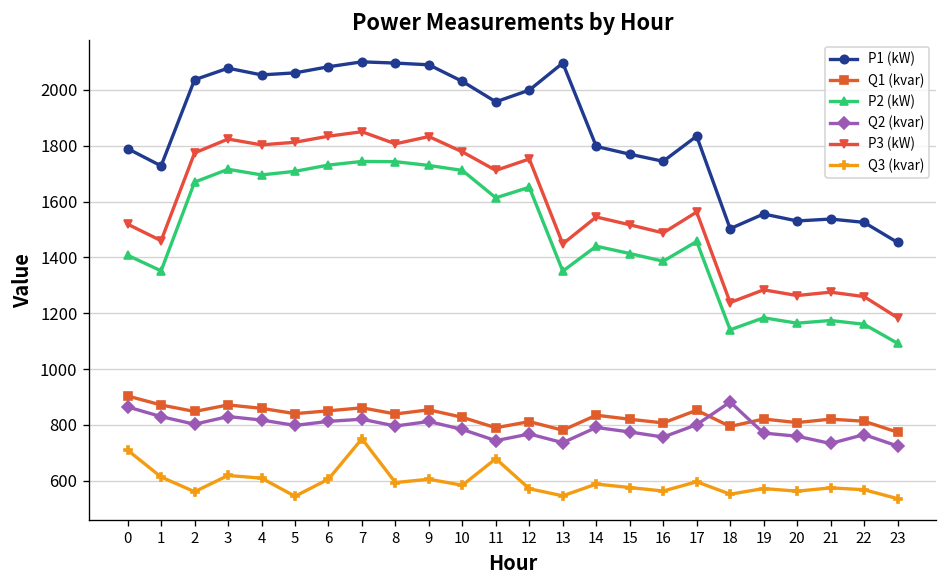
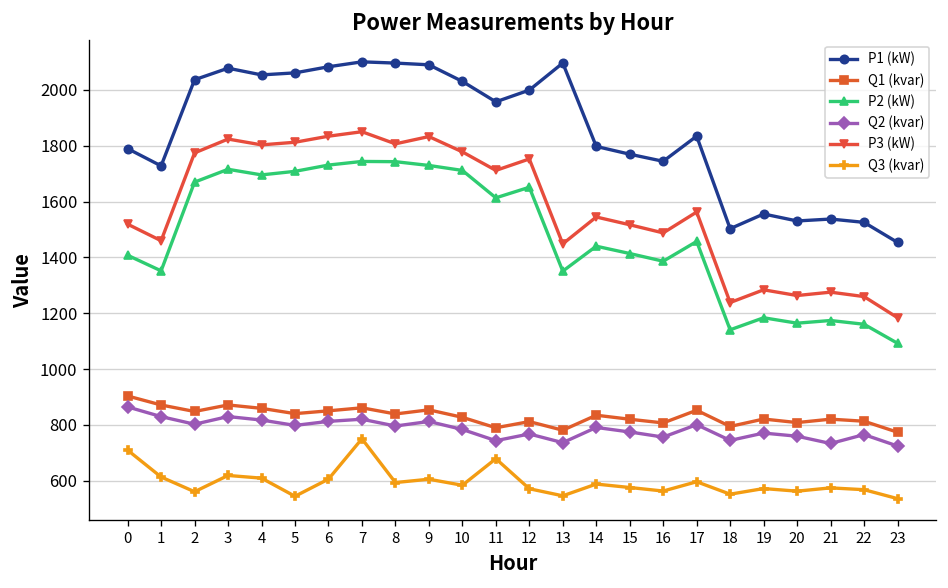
  {
    "P1 (kW)": {
      "0": 1790,
      "1": 1730,
      "2": 2040,
      "3": 2080,
      "4": 2050,
      "5": 2060,
      "6": 2080,
      "7": 2100,
      "8": 2100,
      "9": 2090,
      "10": 2030,
      "11": 1960,
      "12": 2000,
      "13": 2100,
      "14": 1800,
      "15": 1770,
      "16": 1740,
      "17": 1830,
      "18": 1500,
      "19": 1560,
      "20": 1530,
      "21": 1540,
      "22": 1530,
      "23": 1450
    },
    "P2 (kW)": {
      "0": 1410,
      "1": 1350,
      "2": 1670,
      "3": 1720,
      "4": 1700,
      "5": 1710,
      "6": 1730,
      "7": 1740,
      "8": 1740,
      "9": 1730,
      "10": 1710,
      "11": 1610,
      "12": 1650,
      "13": 1350,
      "14": 1440,
      "15": 1410,
      "16": 1390,
      "17": 1460,
      "18": 1140,
      "19": 1180,
      "20": 1160,
      "21": 1170,
      "22": 1160,
      "23": 1090
    },
    "Q2 (kvar)": {
      "0": 860,
      "1": 830,
      "2": 800,
      "3": 830,
      "4": 820,
      "5": 800,
      "6": 810,
      "7": 820,
      "8": 800,
      "9": 810,
      "10": 780,
      "11": 740,
      "12": 770,
      "13": 740,
      "14": 790,
      "15": 770,
      "16": 760,
      "17": 800,
-     "18": 880,
+     "18": 740,
      "19": 770,
      "20": 760,
      "21": 730,
      "22": 770,
      "23": 720
    },
    "Q3 (kvar)": {
      "0": 710,
      "1": 610,
      "2": 560,
      "3": 620,
      "4": 610,
      "5": 540,
      "6": 610,
      "7": 750,
      "8": 590,
      "9": 610,
      "10": 580,
      "11": 680,
      "12": 570,
      "13": 550,
      "14": 590,
      "15": 580,
      "16": 560,
      "17": 600,
      "18": 550,
      "19": 570,
      "20": 560,
      "21": 570,
      "22": 570,
      "23": 540
    }
  }
